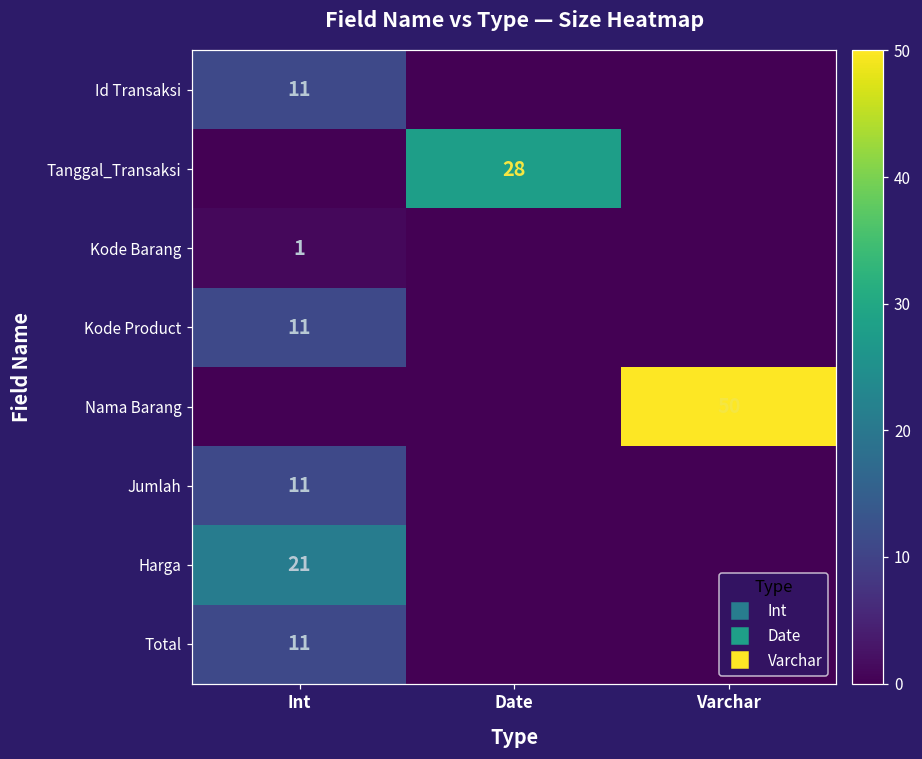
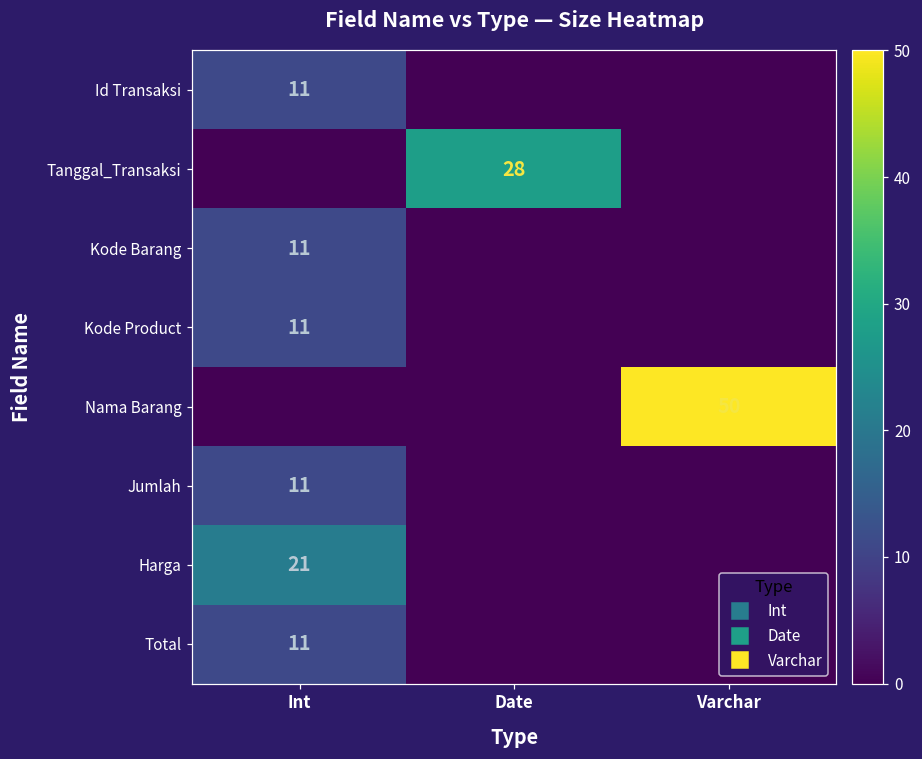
  {
    "Id Transaksi": {
      "Int": 11
    },
    "Tanggal_Transaksi": {
      "Date": 28
    },
    "Kode Barang": {
-     "Int": 1
+     "Int": 11
    },
    "Kode Product": {
      "Int": 11
    },
    "Jumlah": {
      "Int": 11
    },
    "Harga": {
      "Int": 21
    },
    "Total": {
      "Int": 11
    }
  }
